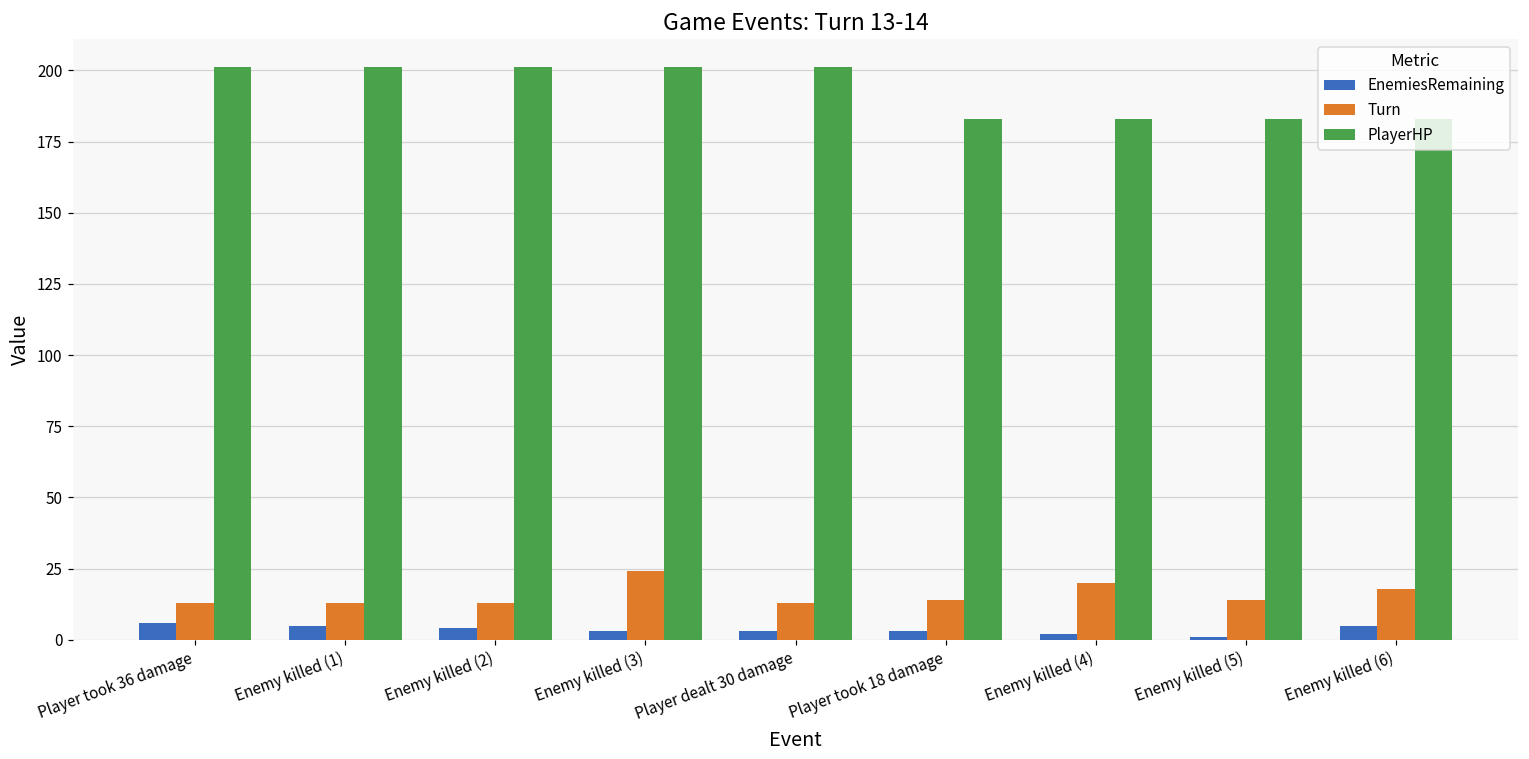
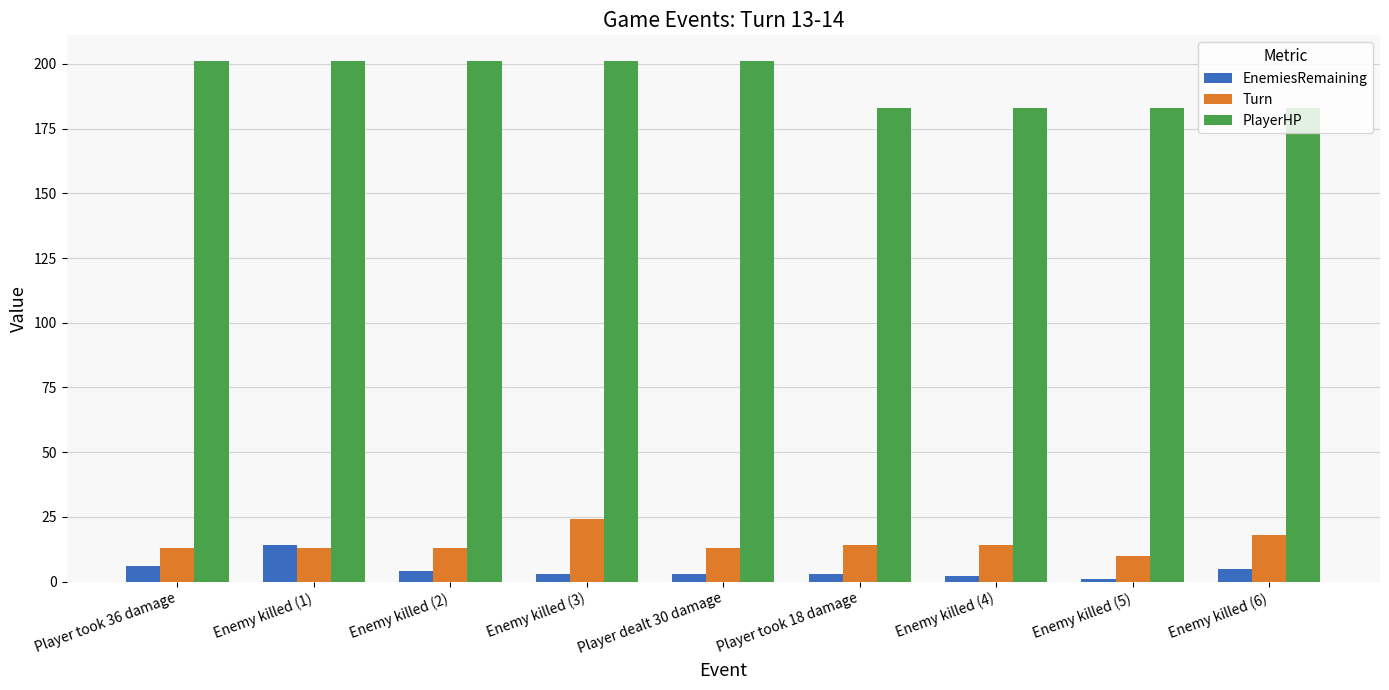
  {
    "EnemiesRemaining": {
      "Player took 36 damage": 6,
-     "Enemy killed (1)": 5,
+     "Enemy killed (1)": 14,
      "Enemy killed (2)": 4,
      "Enemy killed (3)": 3,
      "Player dealt 30 damage": 3,
      "Player took 18 damage": 3,
      "Enemy killed (4)": 2,
      "Enemy killed (5)": 1,
      "Enemy killed (6)": 5
    },
    "Turn": {
      "Player took 36 damage": 13,
      "Enemy killed (1)": 13,
      "Enemy killed (2)": 13,
      "Enemy killed (3)": 24,
      "Player dealt 30 damage": 13,
      "Player took 18 damage": 14,
-     "Enemy killed (4)": 20,
-     "Enemy killed (5)": 14,
+     "Enemy killed (4)": 14,
+     "Enemy killed (5)": 10,
      "Enemy killed (6)": 18
    },
    "PlayerHP": {
      "Player took 36 damage": 201,
      "Enemy killed (1)": 201,
      "Enemy killed (2)": 201,
      "Enemy killed (3)": 201,
      "Player dealt 30 damage": 201,
      "Player took 18 damage": 183,
      "Enemy killed (4)": 183,
      "Enemy killed (5)": 183
    }
  }
